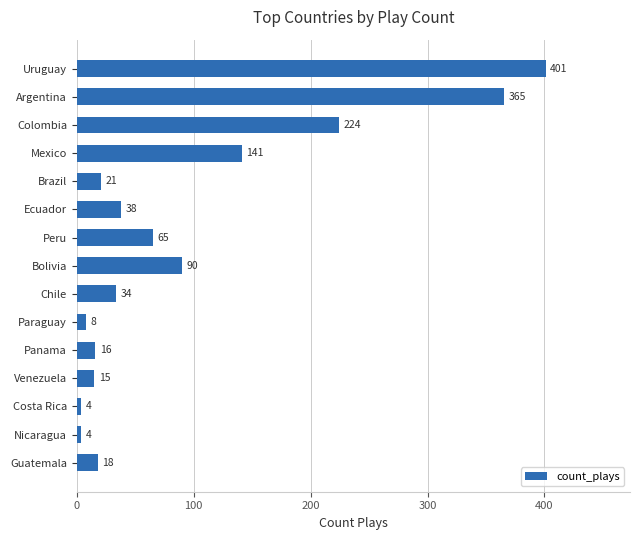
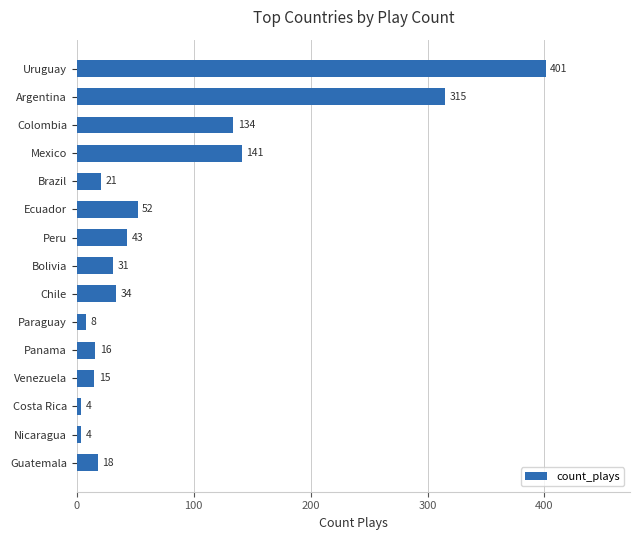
  {
    "Uruguay": 401,
-   "Argentina": 365,
-   "Colombia": 224,
+   "Argentina": 315,
+   "Colombia": 134,
    "Mexico": 141,
    "Brazil": 21,
-   "Ecuador": 38,
-   "Peru": 65,
-   "Bolivia": 90,
+   "Ecuador": 52,
+   "Peru": 43,
+   "Bolivia": 31,
    "Chile": 34,
    "Paraguay": 8,
    "Panama": 16,
    "Venezuela": 15,
    "Costa Rica": 4,
    "Nicaragua": 4,
    "Guatemala": 18
  }
